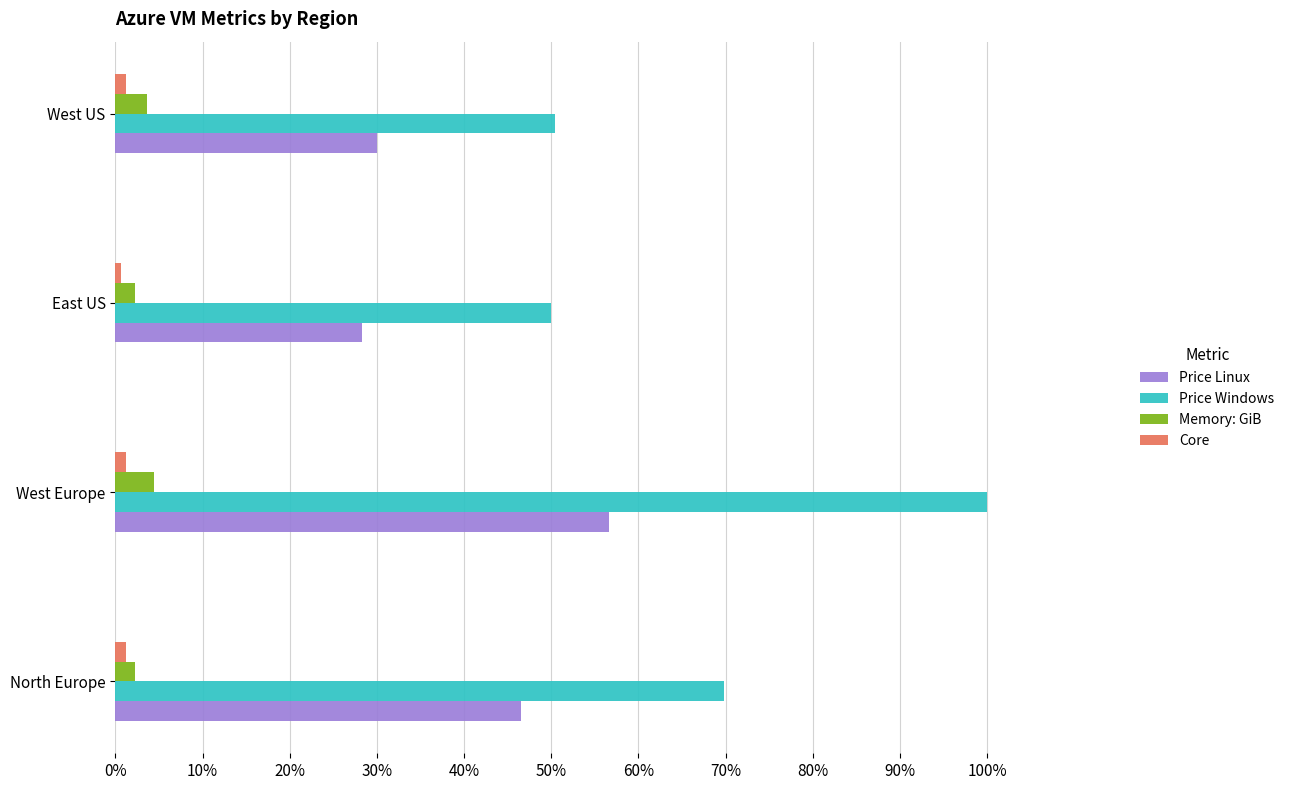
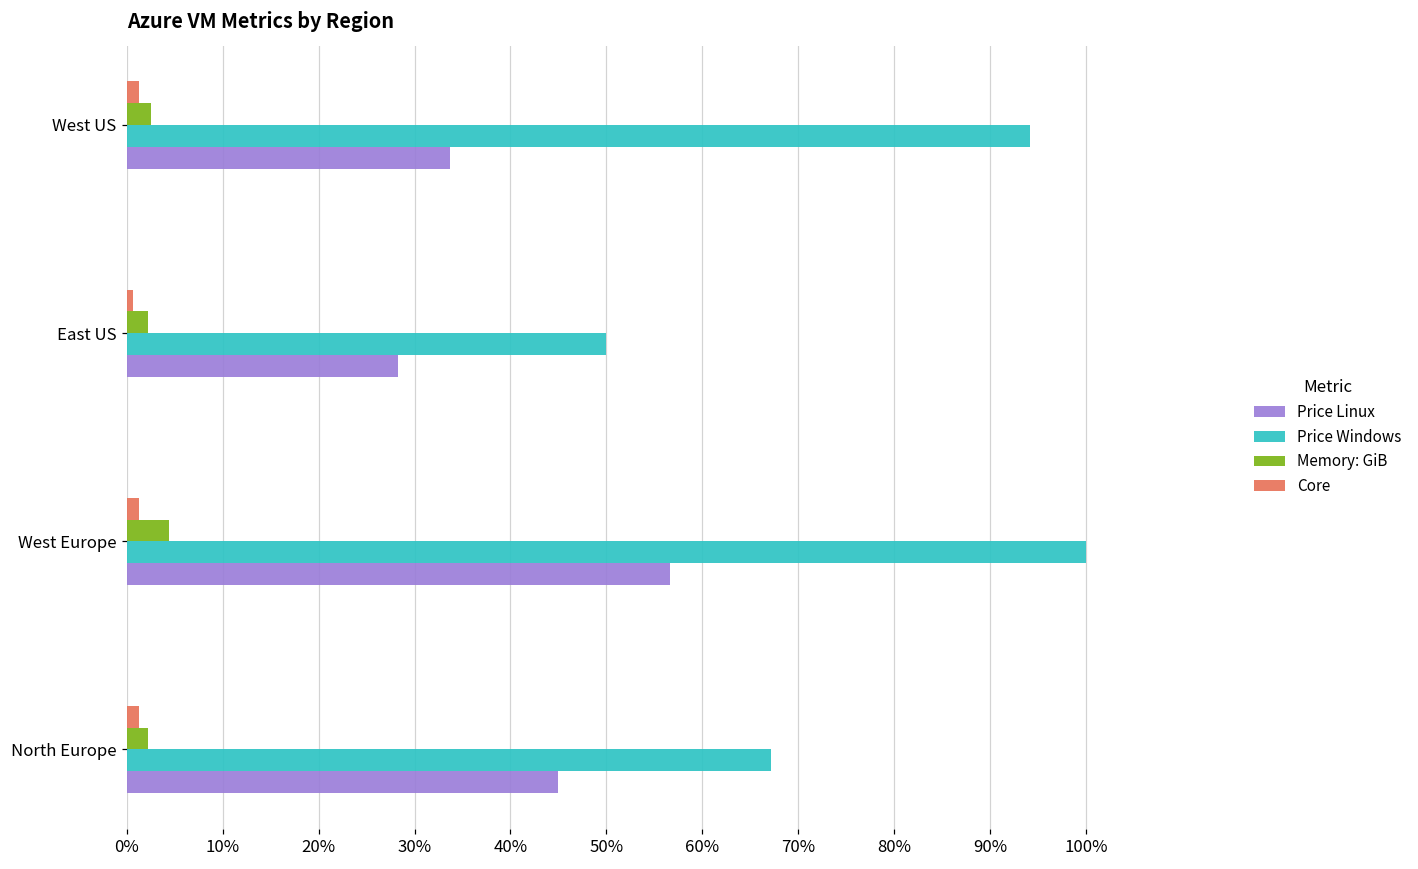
  {
    "Price Linux": {
-     "West US": "30%",
+     "West US": "34%",
      "East US": "28%",
      "West Europe": "57%",
-     "North Europe": "47%"
+     "North Europe": "45%"
    },
    "Price Windows": {
-     "West US": "50%",
+     "West US": "94%",
      "East US": "50%",
      "West Europe": "100%",
-     "North Europe": "70%"
+     "North Europe": "67%"
    },
    "Memory: GiB": {
-     "West US": "4%",
+     "West US": "3%",
      "East US": "2%",
      "West Europe": "4%",
      "North Europe": "2%"
    },
    "Core": {
      "West US": "1%",
      "East US": "1%",
      "West Europe": "1%",
      "North Europe": "1%"
    }
  }
